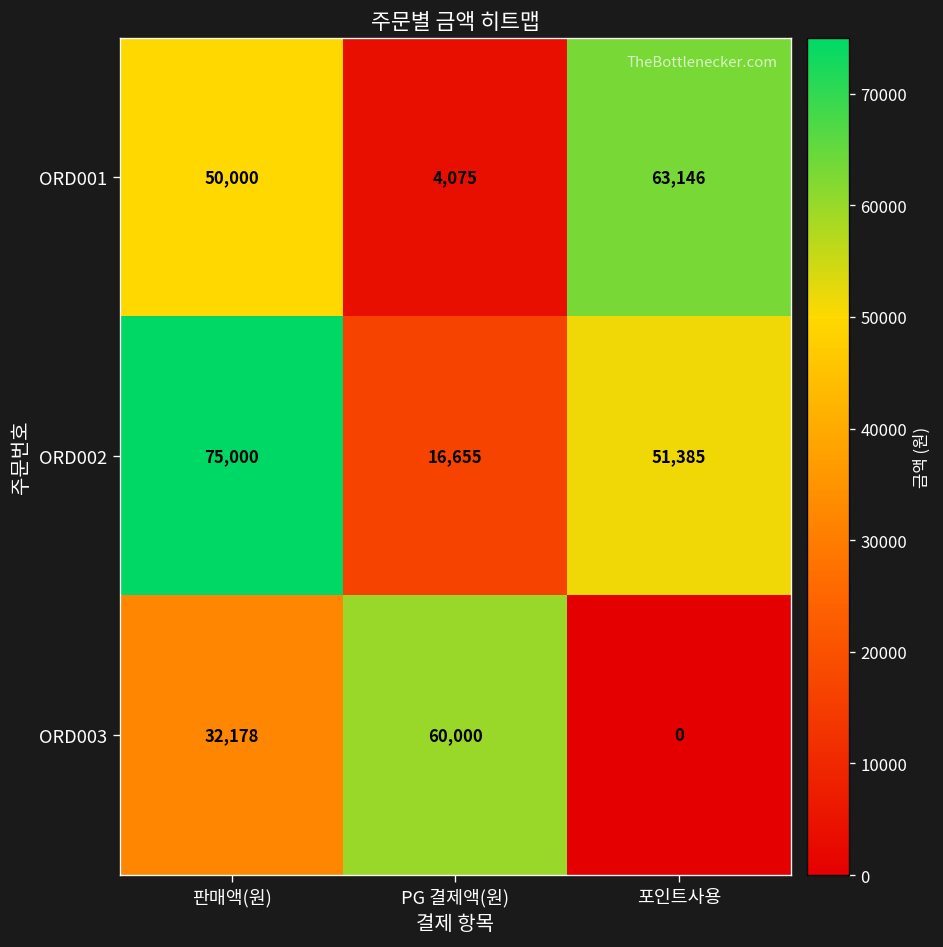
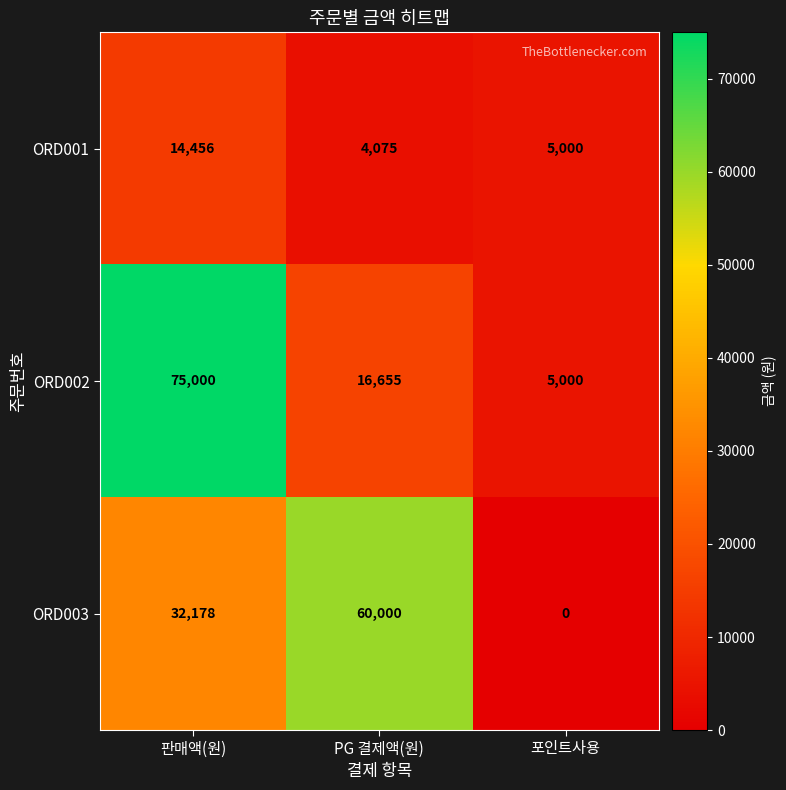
  {
    "ORD001": {
-     "판매액(원)": "50,000",
+     "판매액(원)": "14,456",
      "PG 결제액(원)": "4,075",
-     "포인트사용": "63,146"
+     "포인트사용": "5,000"
    },
    "ORD002": {
      "판매액(원)": "75,000",
      "PG 결제액(원)": "16,655",
-     "포인트사용": "51,385"
+     "포인트사용": "5,000"
    },
    "ORD003": {
      "판매액(원)": "32,178",
      "PG 결제액(원)": "60,000",
      "포인트사용": "0"
    }
  }
